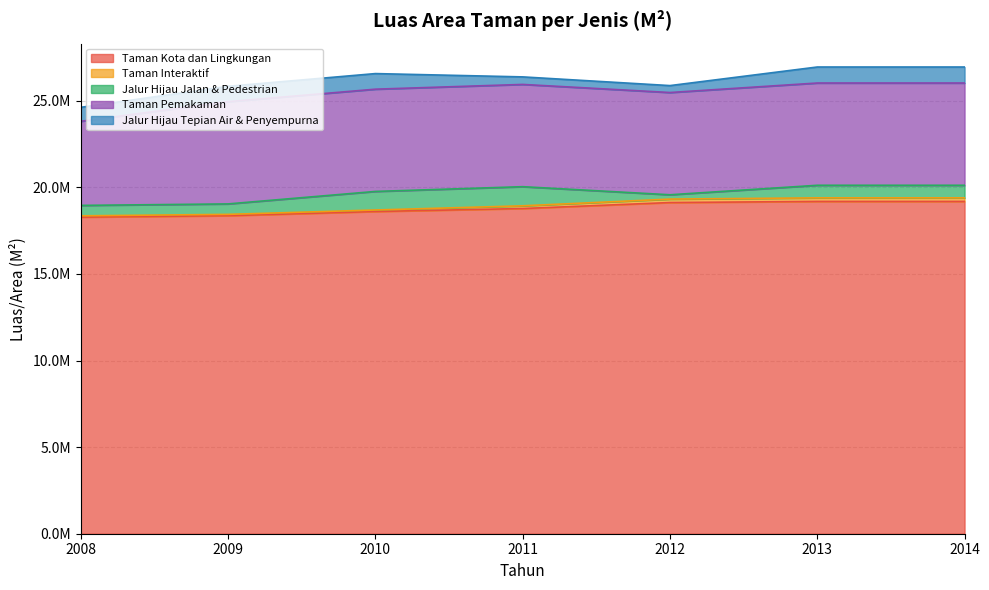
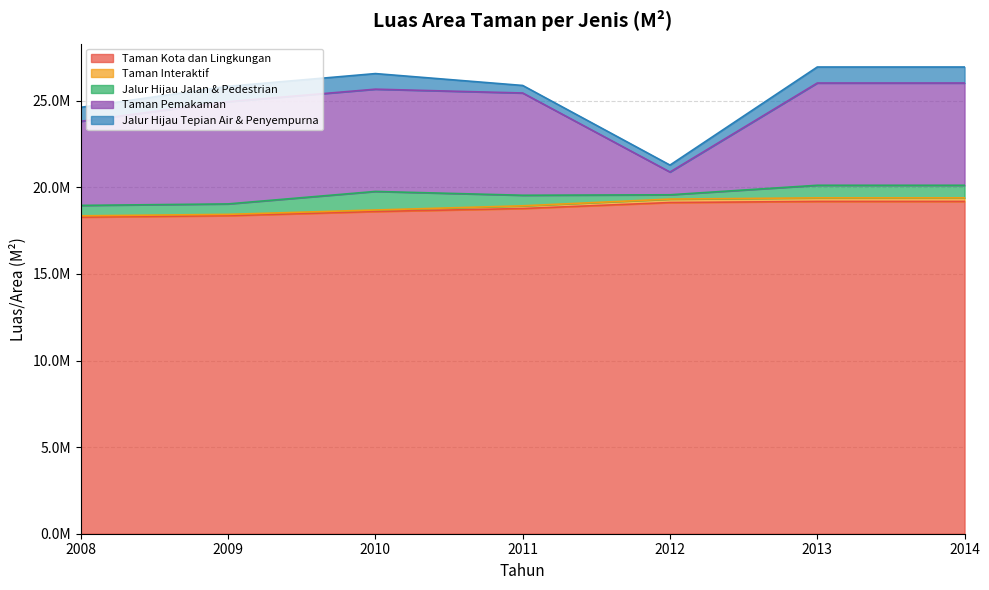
  {
    "Taman Kota dan Lingkungan": {
      "2011": 18800000,
      "2012": 19100000,
      "2013": 19200000,
      "2014": 19200000
    },
    "Taman Interaktif": {
      "2011": 200000,
      "2012": 200000,
      "2013": 200000,
      "2014": 200000
    },
    "Jalur Hijau Jalan & Pedestrian": {
      "2008": 600000,
      "2009": 600000,
      "2010": 1100000,
-     "2011": 1100000,
+     "2011": 600000,
      "2012": 200000,
      "2013": 700000,
      "2014": 700000
    },
    "Taman Pemakaman": {
      "2008": 4900000,
      "2010": 5900000,
      "2011": 5900000,
-     "2012": 5900000,
+     "2012": 1300000,
      "2013": 5900000,
      "2014": 5900000
    },
    "Jalur Hijau Tepian Air & Penyempurna": {
      "2008": 800000,
      "2010": 900000,
      "2011": 400000,
      "2012": 400000,
      "2013": 900000,
      "2014": 900000
    }
  }
